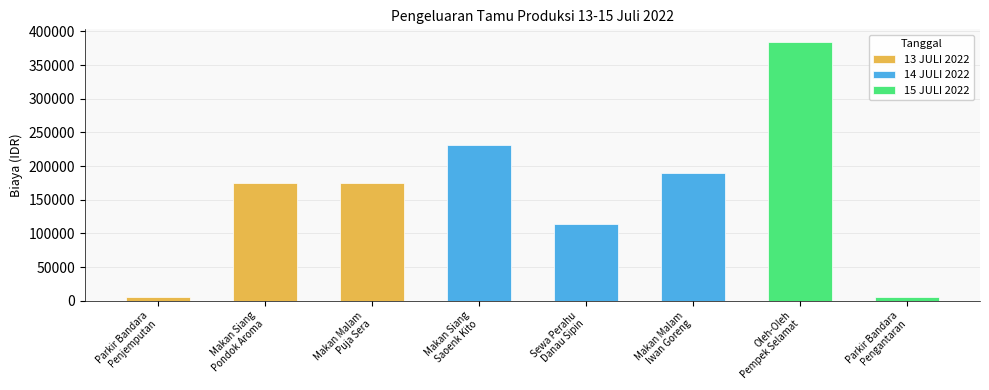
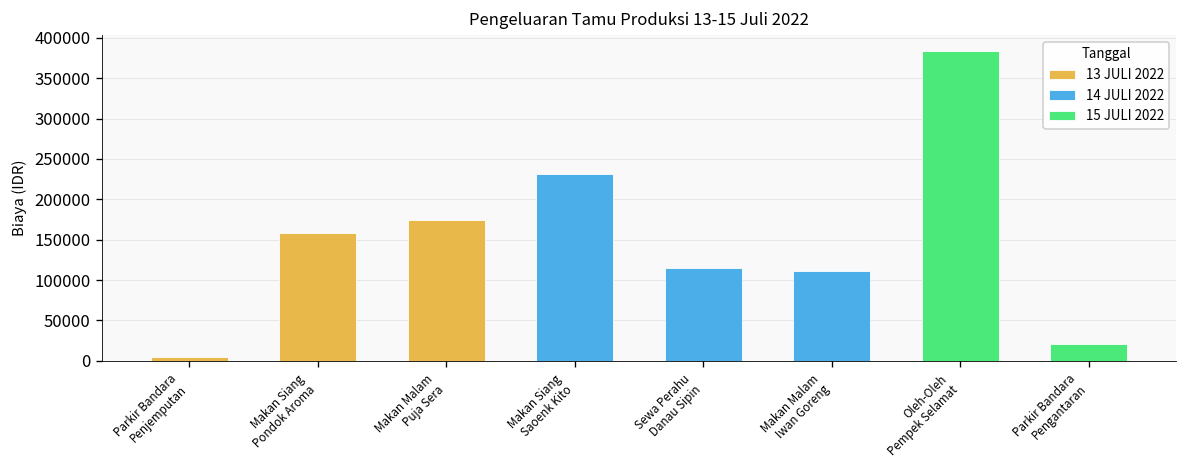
  {
    "Parkir Bandara Penjemputan": 10000,
-   "Makan Siang Pondok Aroma": 180000,
+   "Makan Siang Pondok Aroma": 160000,
    "Makan Malam Puja Sera": 170000,
    "Makan Siang Saoenk Kito": 230000,
    "Sewa Perahu Danau Sipin": 110000,
-   "Makan Malam Iwan Goreng": 190000,
+   "Makan Malam Iwan Goreng": 110000,
    "Oleh-Oleh Pempek Selamat": 380000,
-   "Parkir Bandara Pengantaran": 10000
+   "Parkir Bandara Pengantaran": 20000
  }
